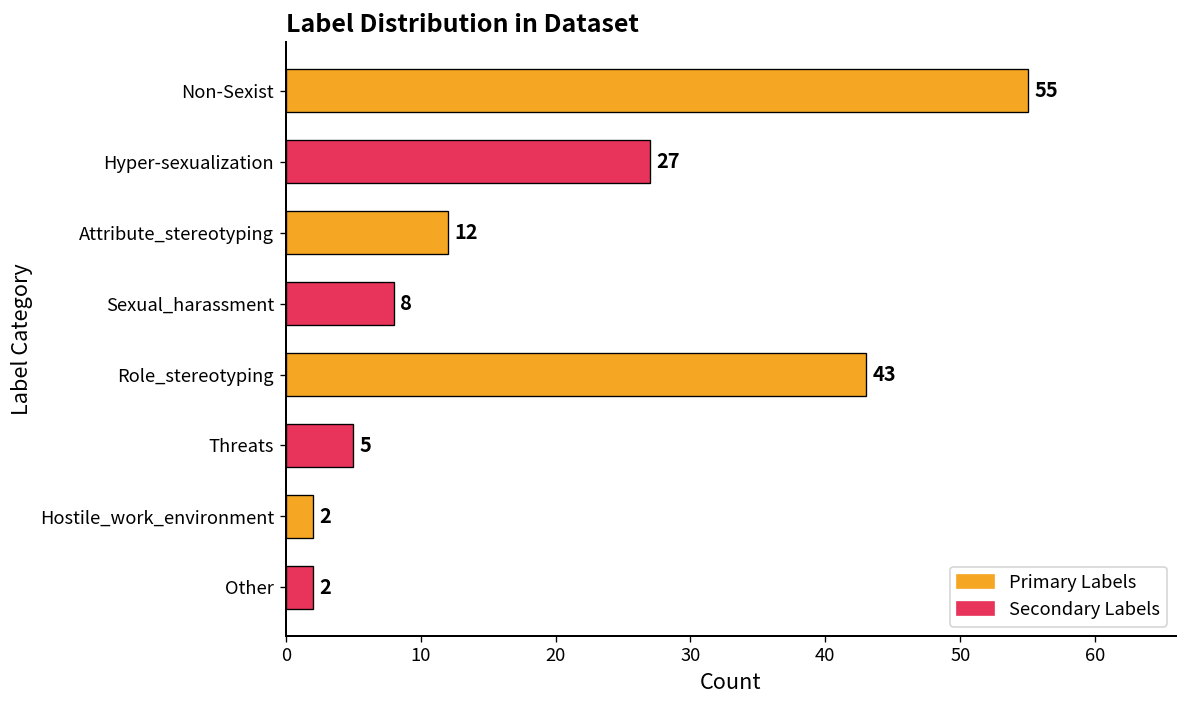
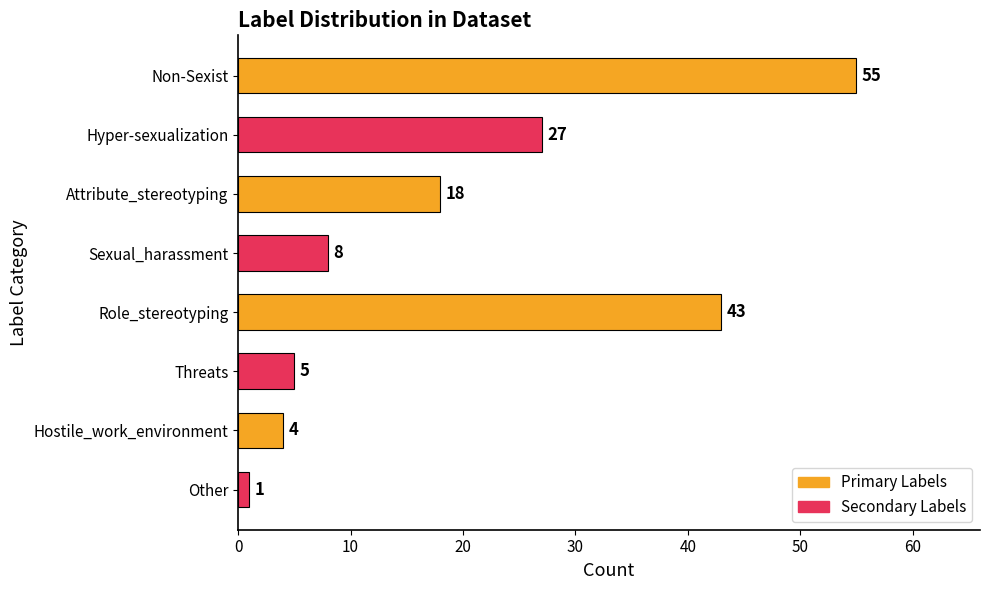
  {
    "Non-Sexist": 55,
    "Hyper-sexualization": 27,
-   "Attribute_stereotyping": 12,
+   "Attribute_stereotyping": 18,
    "Sexual_harassment": 8,
    "Role_stereotyping": 43,
    "Threats": 5,
-   "Hostile_work_environment": 2,
-   "Other": 2
+   "Hostile_work_environment": 4,
+   "Other": 1
  }
